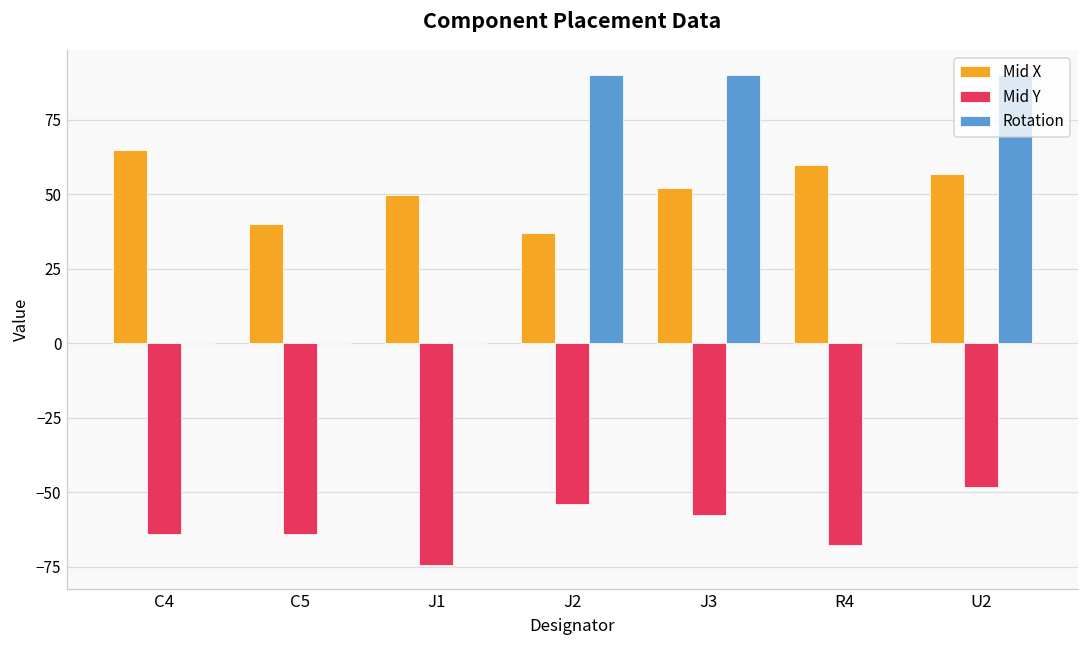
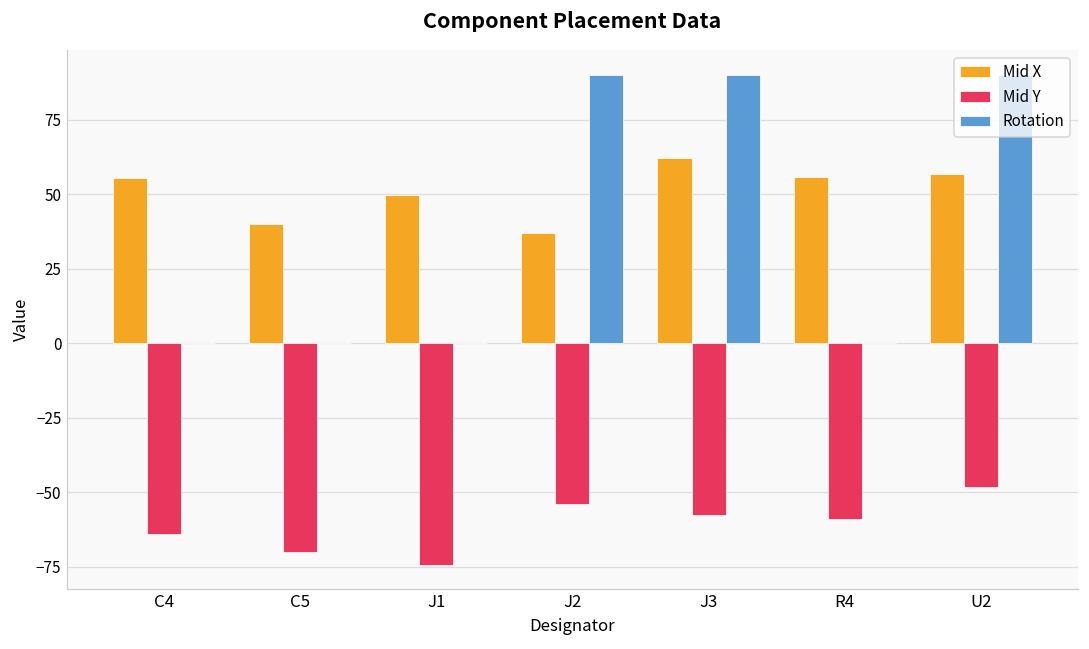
  {
    "Mid X": {
-     "C4": 65,
+     "C4": 56,
      "C5": 40,
      "J1": 50,
      "J2": 37,
-     "J3": 52,
-     "R4": 60,
+     "J3": 62,
+     "R4": 56,
      "U2": 57
    },
    "Mid Y": {
      "C4": -64,
-     "C5": -64,
+     "C5": -70,
      "J1": -74,
      "J2": -54,
      "J3": -58,
-     "R4": -68,
+     "R4": -59,
      "U2": -48
    },
    "Rotation": {
      "C4": 0,
      "C5": 0,
      "J1": 0,
      "J2": 90,
      "J3": 90,
      "R4": 0
    }
  }
